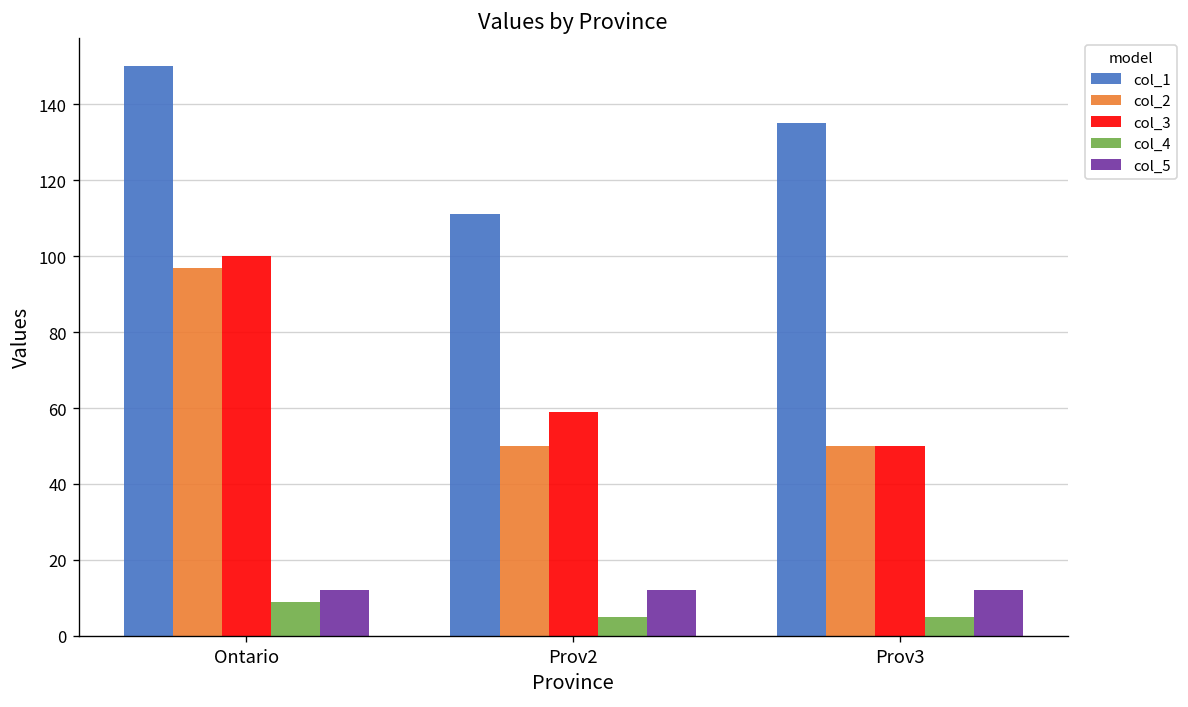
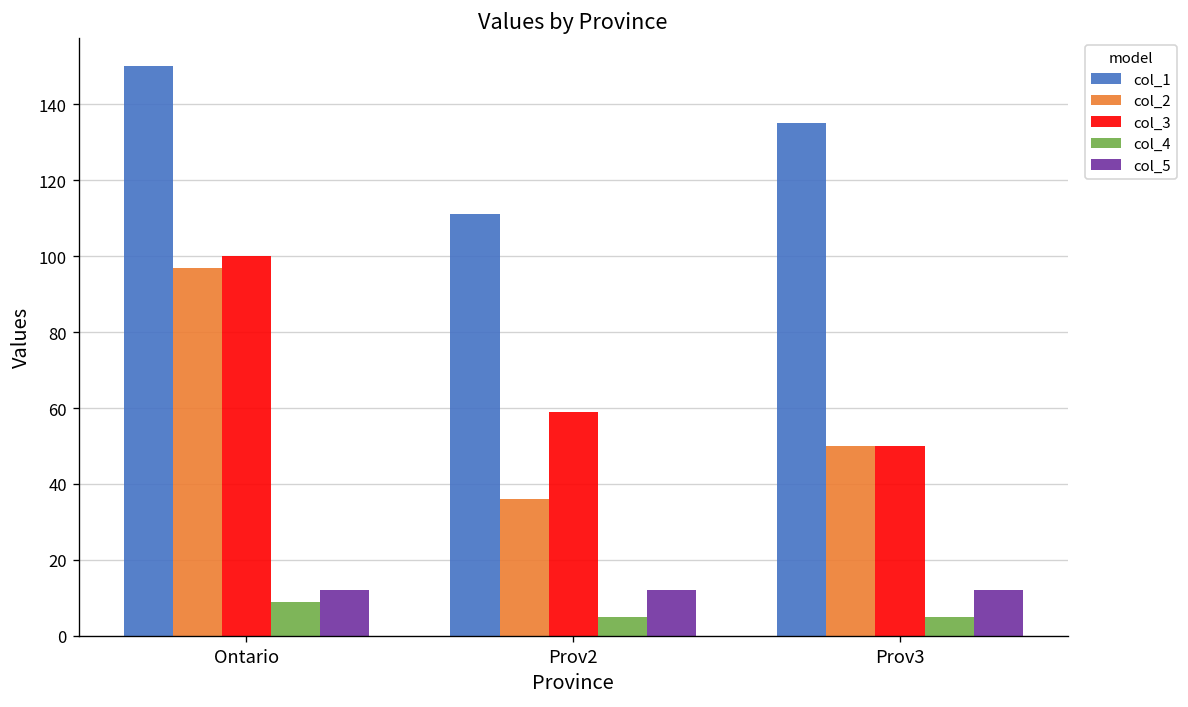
  {
    "col_1": {
      "Ontario": 150,
      "Prov2": 111,
      "Prov3": 135
    },
    "col_2": {
      "Ontario": 97,
-     "Prov2": 50,
+     "Prov2": 36,
      "Prov3": 50
    },
    "col_3": {
      "Ontario": 100,
      "Prov2": 59,
      "Prov3": 50
    },
    "col_4": {
      "Ontario": 9,
      "Prov2": 5,
      "Prov3": 5
    },
    "col_5": {
      "Ontario": 12,
      "Prov2": 12,
      "Prov3": 12
    }
  }
